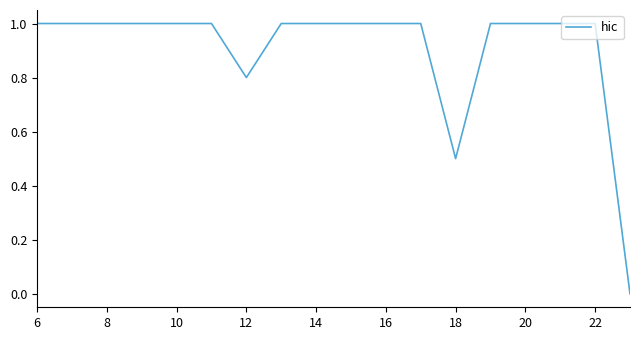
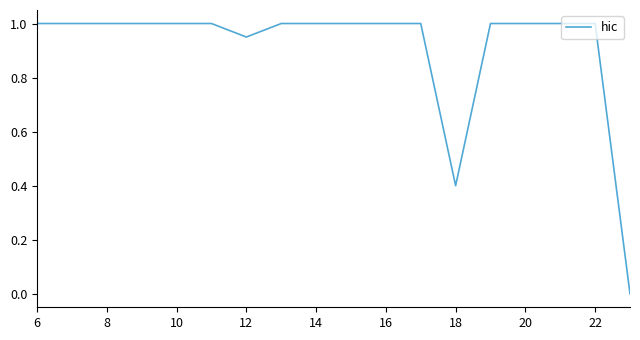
  {
    "6": 1.00,
    "8": 1.00,
    "10": 1.00,
-   "12": 0.80,
+   "12": 0.95,
    "14": 1.00,
    "16": 1.00,
-   "18": 0.5,
+   "18": 0.4,
    "20": 1.00
  }
